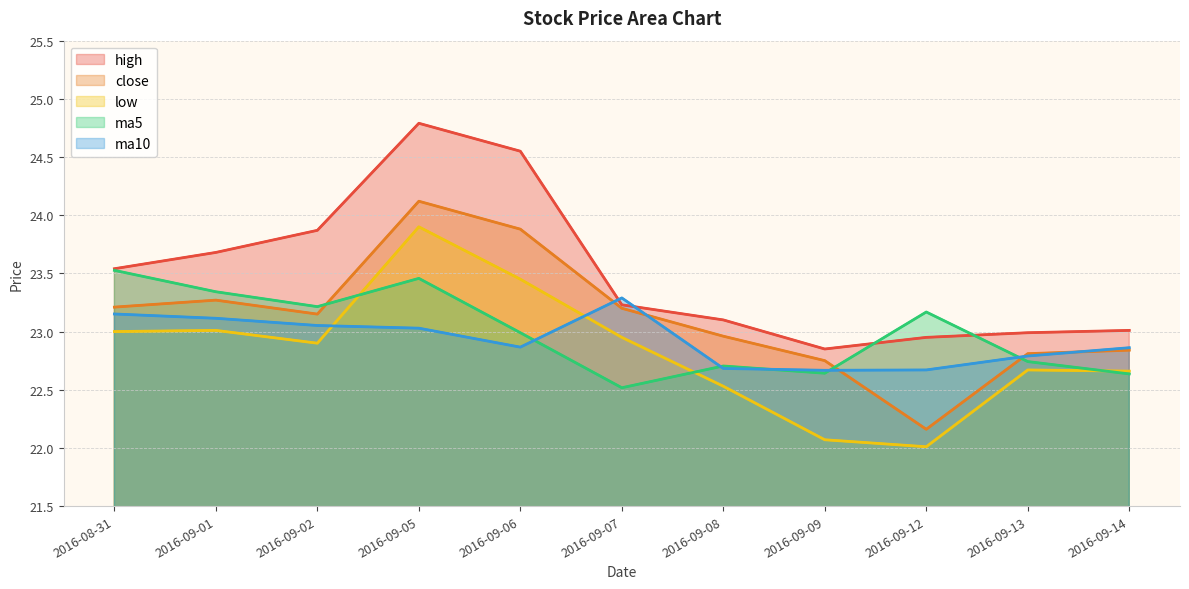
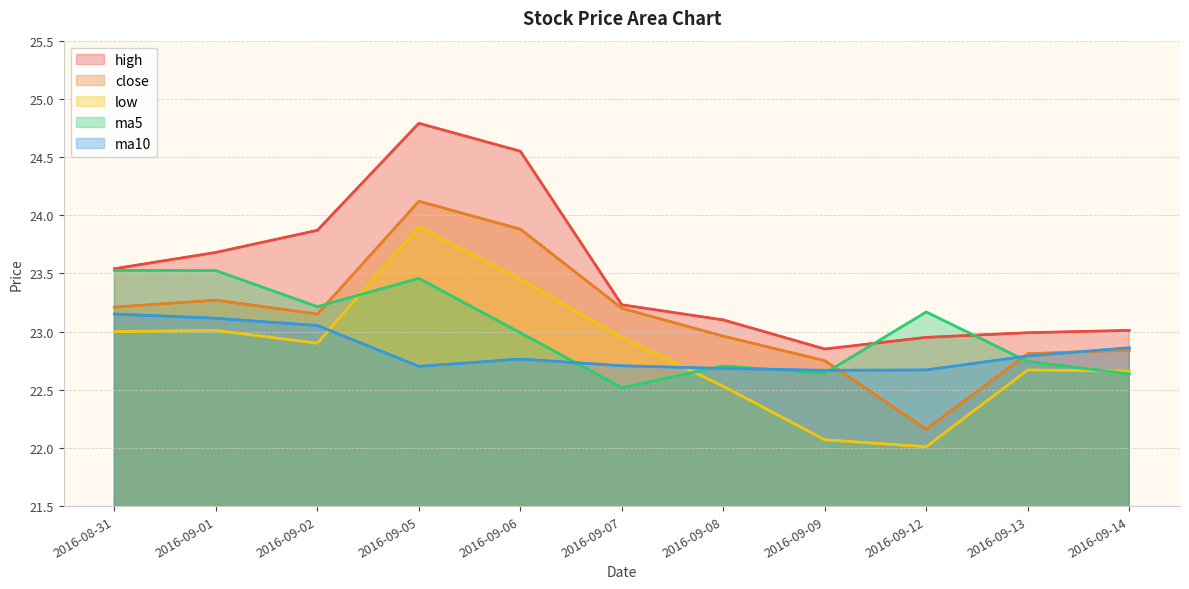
  {
    "ma5": {
-     "2016-09-01": 23.34,
+     "2016-09-01": 23.52,
      "2016-09-02": 23.21,
      "2016-09-05": 23.46,
      "2016-09-06": 22.99,
      "2016-09-07": 22.52,
      "2016-09-09": 22.64,
      "2016-09-12": 23.17,
      "2016-09-13": 22.74,
      "2016-09-14": 22.64
    },
    "ma10": {
      "2016-08-31": 23.15,
      "2016-09-01": 23.11,
      "2016-09-02": 23.05,
-     "2016-09-05": 23.03,
-     "2016-09-06": 22.87,
-     "2016-09-07": 23.29,
+     "2016-09-05": 22.70,
+     "2016-09-06": 22.76,
+     "2016-09-07": 22.71,
      "2016-09-09": 22.67,
      "2016-09-12": 22.67
    }
  }
